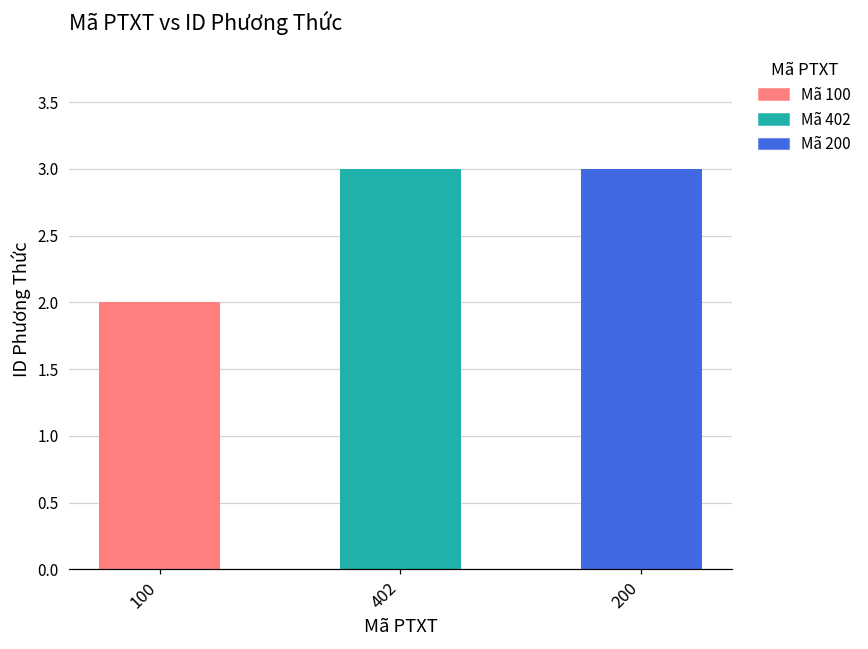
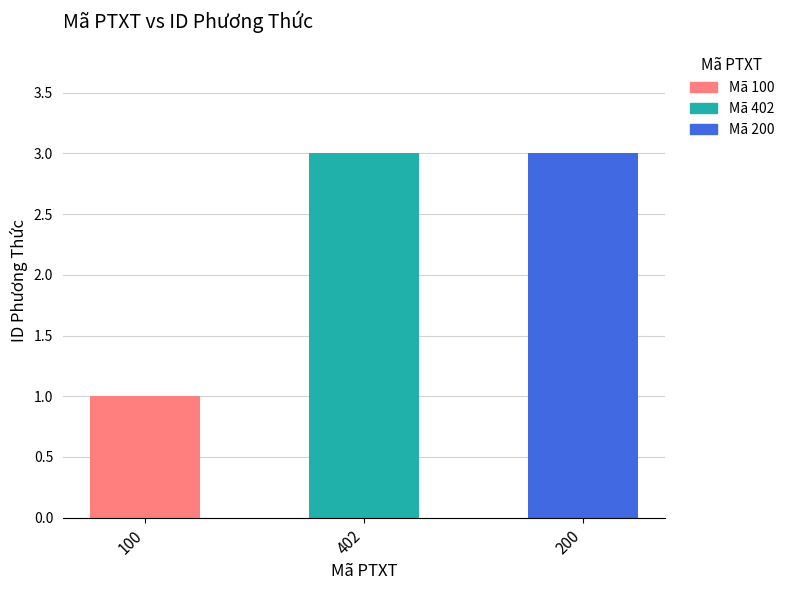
  {
-   "100": 2,
+   "100": 1,
    "402": 3,
    "200": 3
  }
